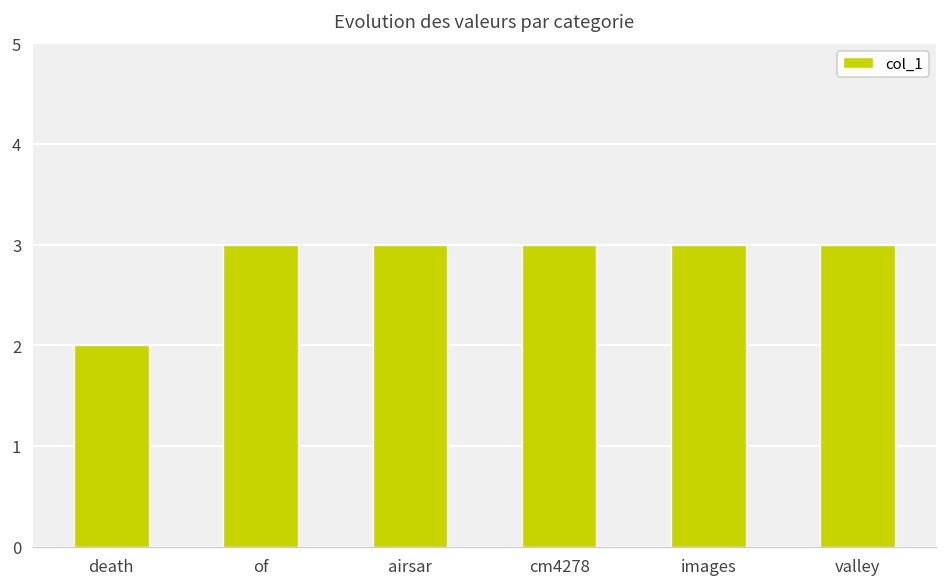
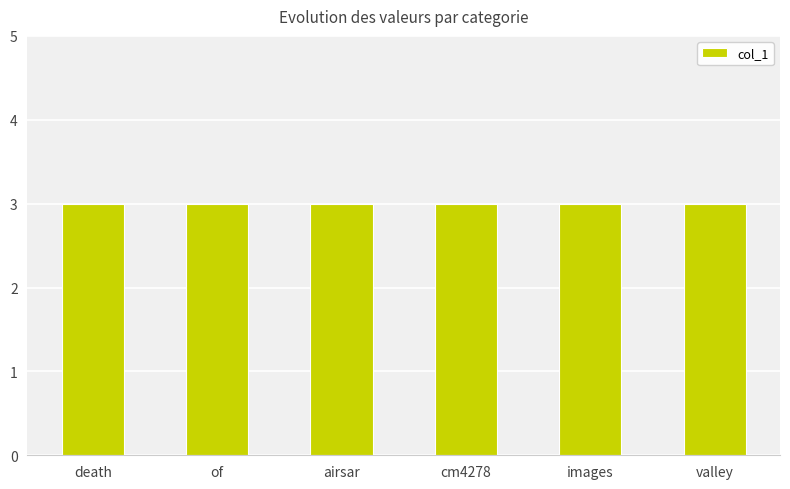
  {
-   "death": 2,
+   "death": 3,
    "of": 3,
    "airsar": 3,
    "cm4278": 3,
    "images": 3,
    "valley": 3
  }
